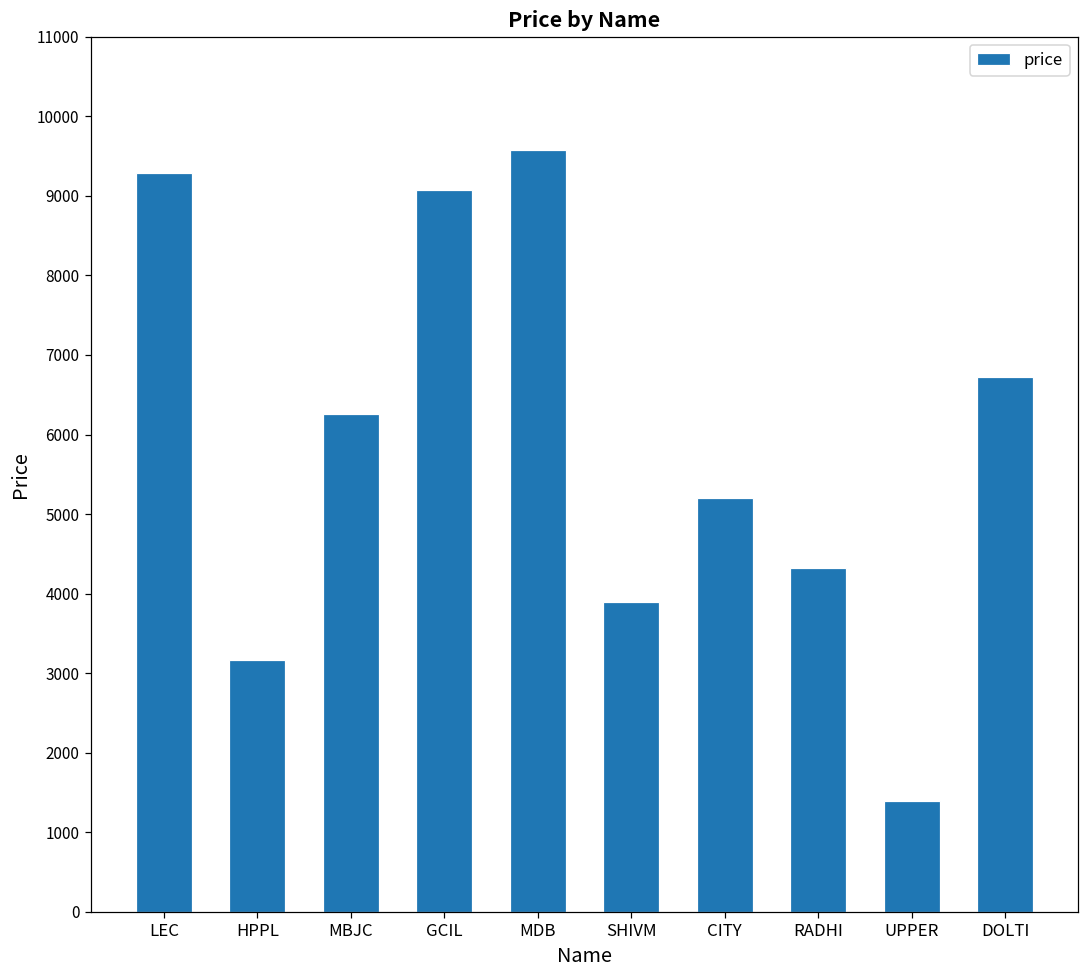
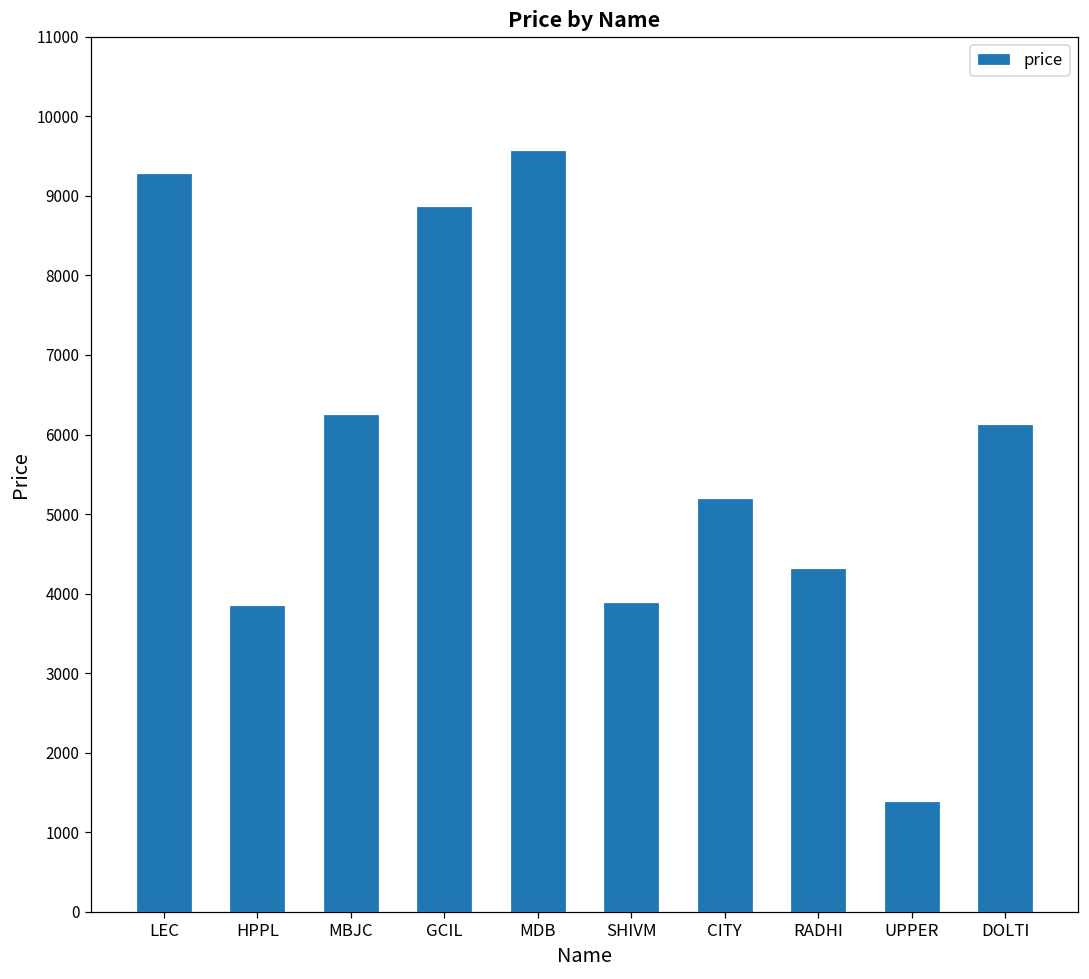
  {
    "LEC": 9300,
-   "HPPL": 3200,
+   "HPPL": 3900,
    "MBJC": 6300,
-   "GCIL": 9100,
+   "GCIL": 8900,
    "MDB": 9600,
    "SHIVM": 3900,
    "CITY": 5200,
    "RADHI": 4300,
    "UPPER": 1400,
-   "DOLTI": 6700
+   "DOLTI": 6100
  }
